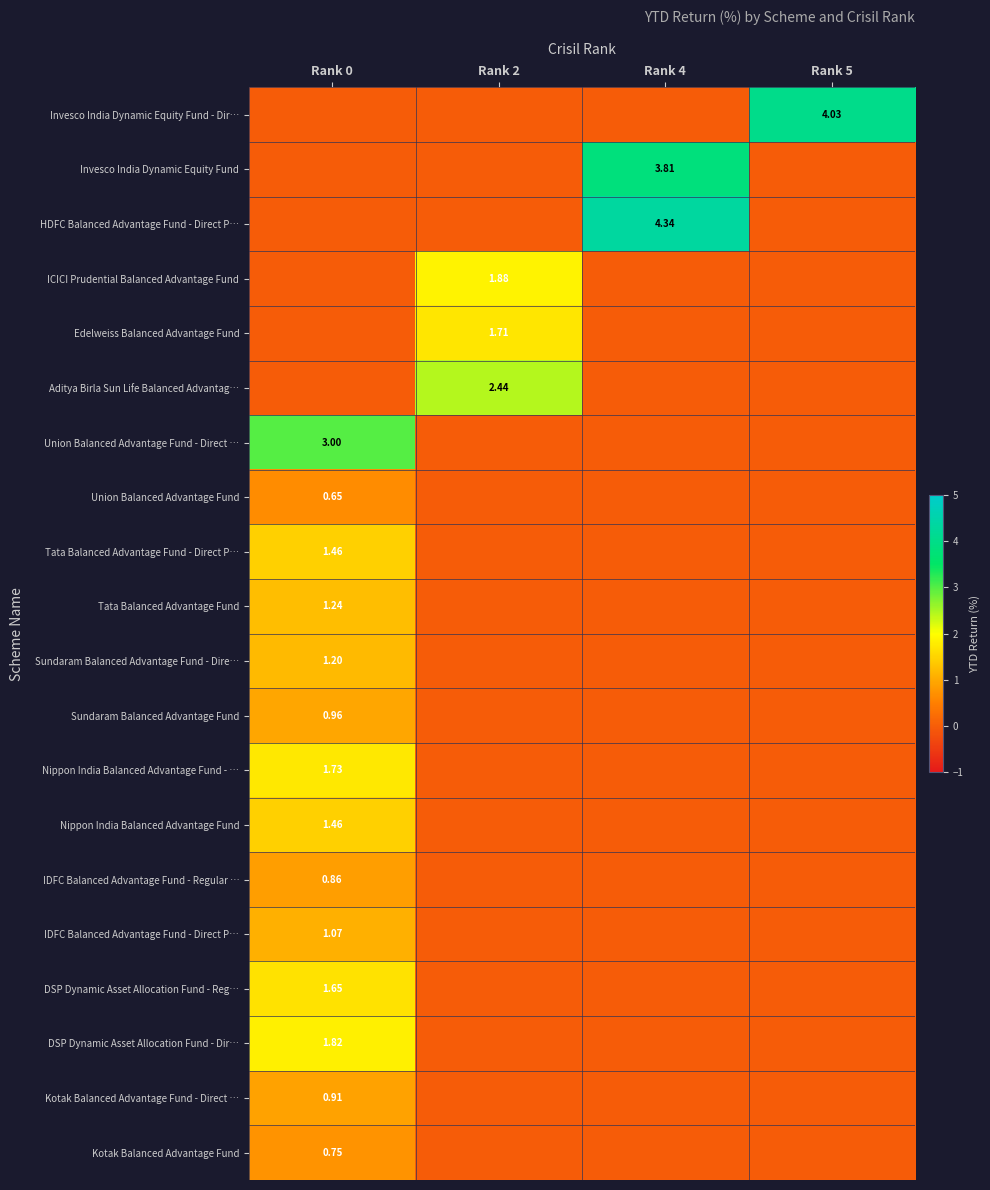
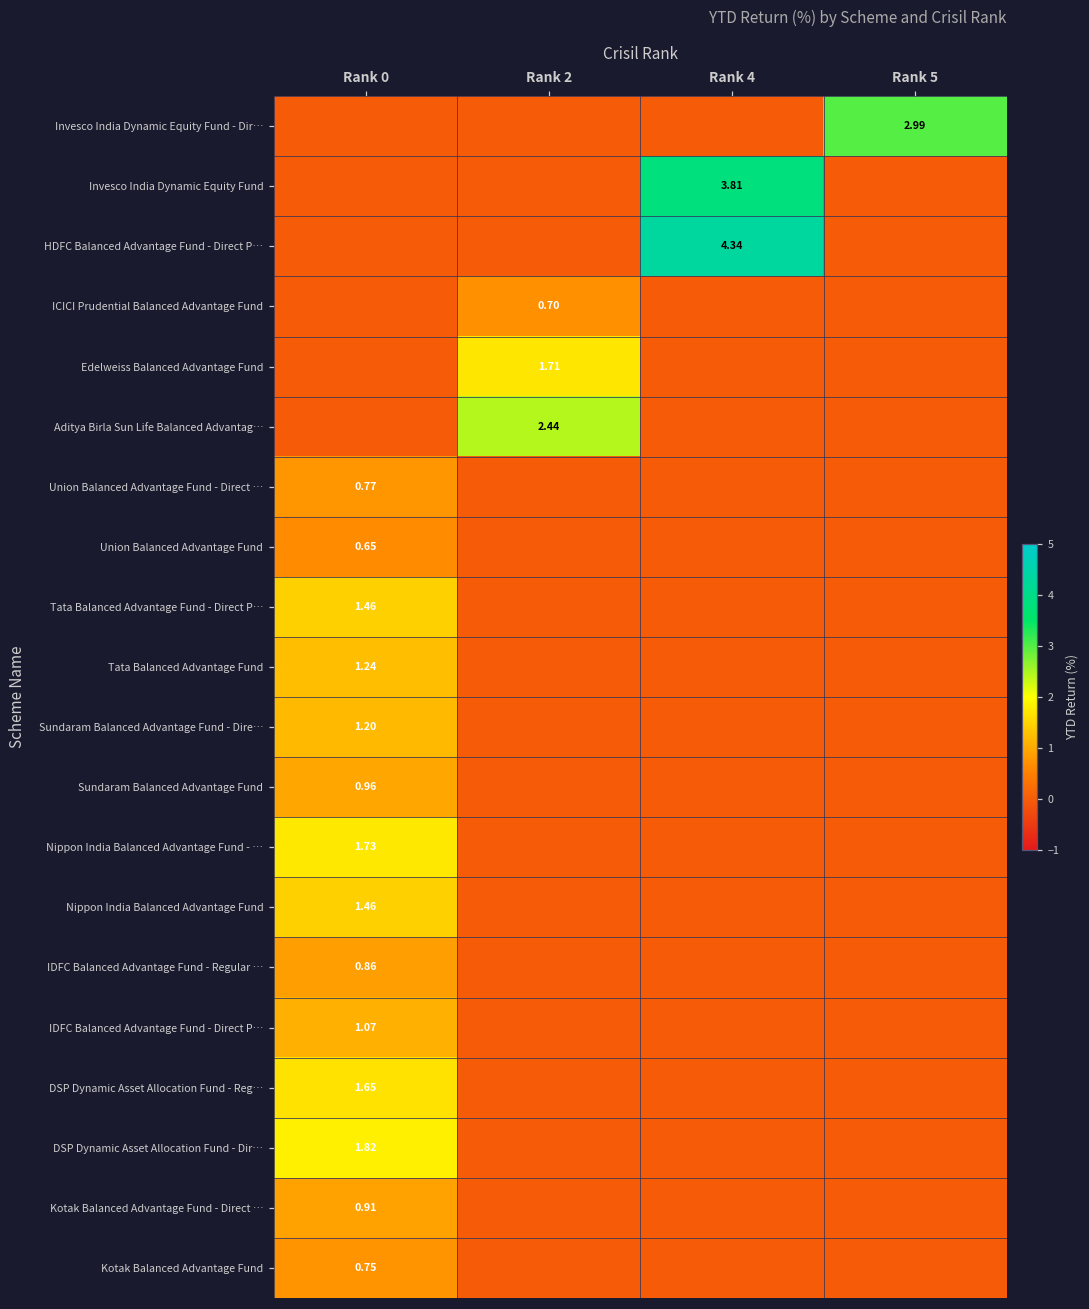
  {
    "Invesco India Dynamic Equity Fund - Dir…": {
-     "Rank 5": 4.03
+     "Rank 5": 2.99
    },
    "Invesco India Dynamic Equity Fund": {
      "Rank 4": 3.81
    },
    "HDFC Balanced Advantage Fund - Direct P…": {
      "Rank 4": 4.34
    },
    "ICICI Prudential Balanced Advantage Fund": {
-     "Rank 2": 1.88
+     "Rank 2": 0.70
    },
    "Edelweiss Balanced Advantage Fund": {
      "Rank 2": 1.71
    },
    "Aditya Birla Sun Life Balanced Advantag…": {
      "Rank 2": 2.44
    },
    "Union Balanced Advantage Fund - Direct …": {
-     "Rank 0": 3.00
+     "Rank 0": 0.77
    },
    "Union Balanced Advantage Fund": {
      "Rank 0": 0.65
    },
    "Tata Balanced Advantage Fund - Direct P…": {
      "Rank 0": 1.46
    },
    "Tata Balanced Advantage Fund": {
      "Rank 0": 1.24
    },
    "Sundaram Balanced Advantage Fund - Dire…": {
      "Rank 0": 1.20
    },
    "Sundaram Balanced Advantage Fund": {
      "Rank 0": 0.96
    },
    "Nippon India Balanced Advantage Fund - …": {
      "Rank 0": 1.73
    },
    "Nippon India Balanced Advantage Fund": {
      "Rank 0": 1.46
    },
    "IDFC Balanced Advantage Fund - Regular …": {
      "Rank 0": 0.86
    },
    "IDFC Balanced Advantage Fund - Direct P…": {
      "Rank 0": 1.07
    },
    "DSP Dynamic Asset Allocation Fund - Reg…": {
      "Rank 0": 1.65
    },
    "DSP Dynamic Asset Allocation Fund - Dir…": {
      "Rank 0": 1.82
    },
    "Kotak Balanced Advantage Fund - Direct …": {
      "Rank 0": 0.91
    },
    "Kotak Balanced Advantage Fund": {
      "Rank 0": 0.75
    }
  }
